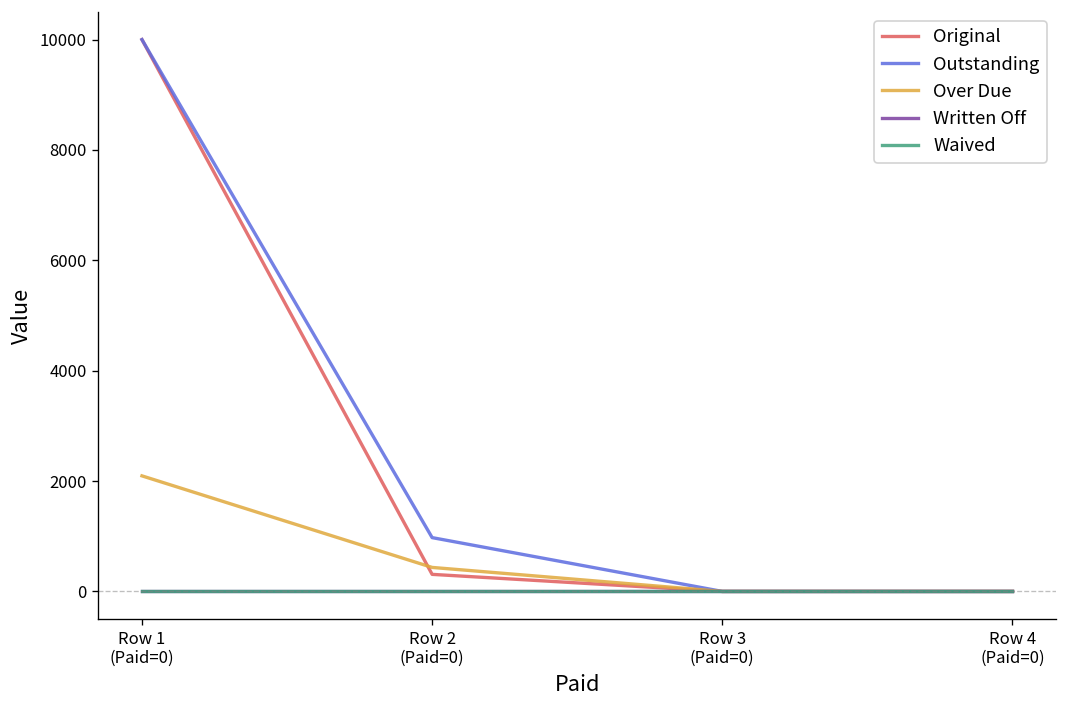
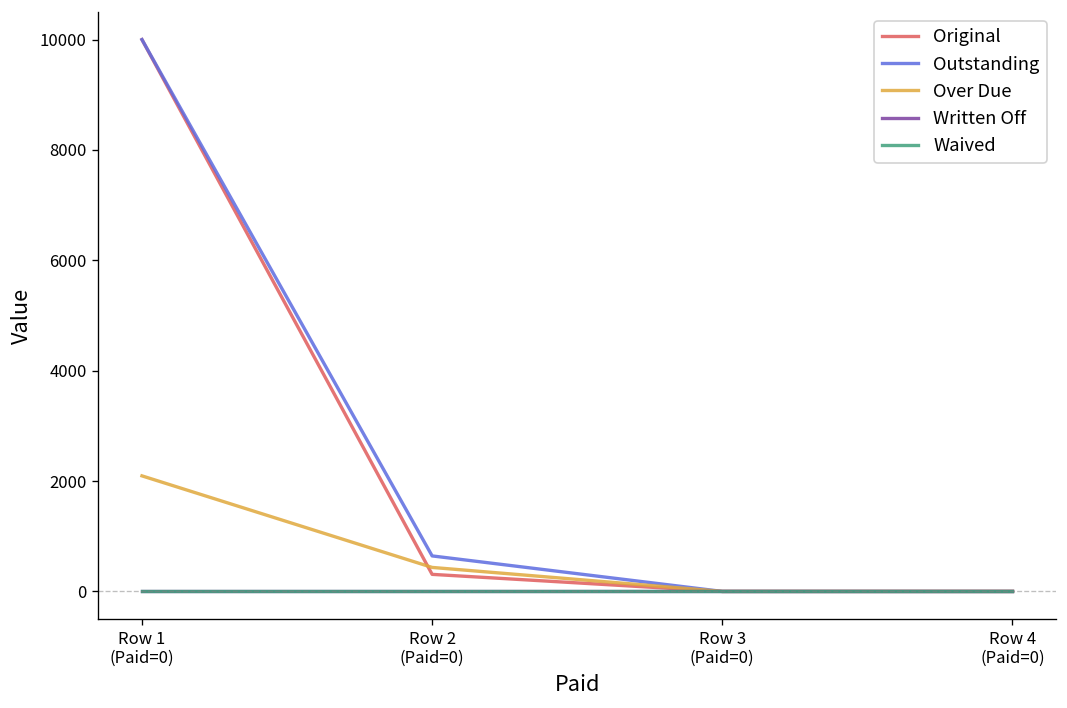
  {
    "Original": {
      "Row 2 (Paid=0)": 300
    },
    "Outstanding": {
-     "Row 2 (Paid=0)": 1000
+     "Row 2 (Paid=0)": 600
    },
    "Over Due": {
      "Row 1 (Paid=0)": 2100,
      "Row 2 (Paid=0)": 400
    },
    "Waived": {
      "Row 1 (Paid=0)": 0,
      "Row 2 (Paid=0)": 0
    }
  }
